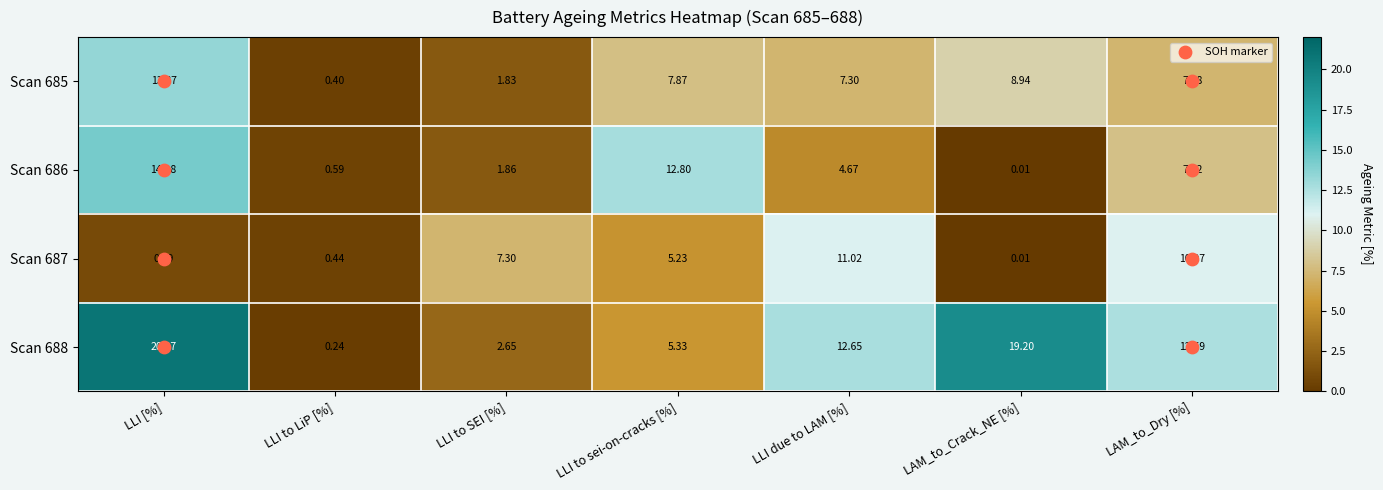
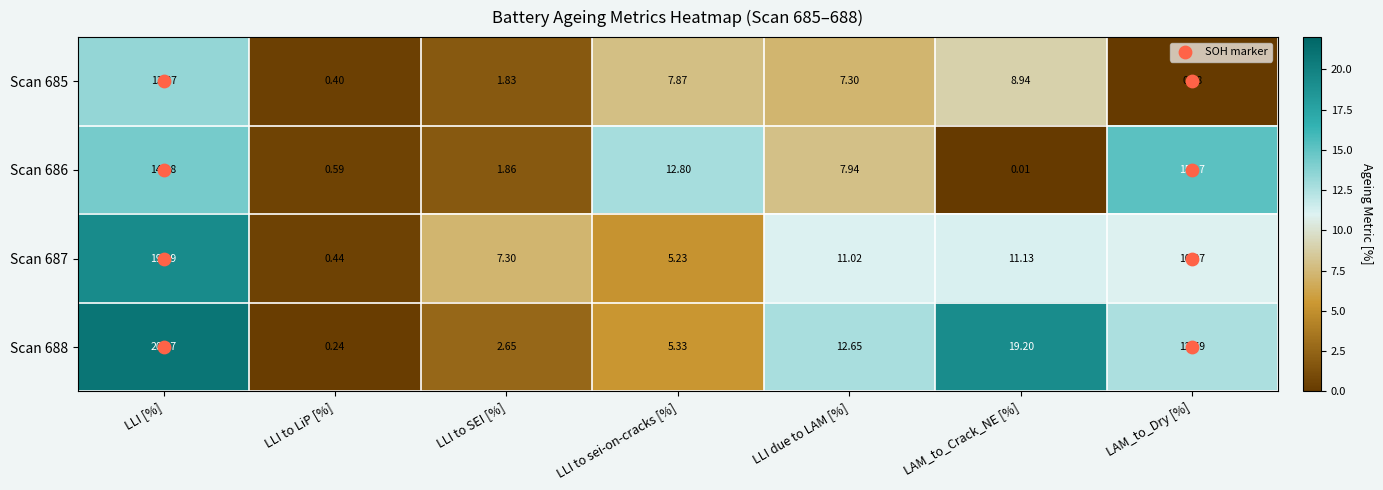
  {
    "Scan 685": {
      "LLI to LiP [%]": 0.40,
      "LLI to SEI [%]": 1.83,
      "LLI to sei-on-cracks [%]": 7.87,
      "LLI due to LAM [%]": 7.30,
      "LAM_to_Crack_NE [%]": 8.94,
-     "LAM_to_Dry [%]": 7.28
+     "LAM_to_Dry [%]": 0.08
    },
    "Scan 686": {
      "LLI to LiP [%]": 0.59,
      "LLI to SEI [%]": 1.86,
      "LLI to sei-on-cracks [%]": 12.80,
-     "LLI due to LAM [%]": 4.67,
+     "LLI due to LAM [%]": 7.94,
      "LAM_to_Crack_NE [%]": 0.01,
-     "LAM_to_Dry [%]": 7.92
+     "LAM_to_Dry [%]": 15.17
    },
    "Scan 687": {
-     "LLI [%]": 0.99,
+     "LLI [%]": 19.29,
      "LLI to LiP [%]": 0.44,
      "LLI to SEI [%]": 7.30,
      "LLI to sei-on-cracks [%]": 5.23,
      "LLI due to LAM [%]": 11.02,
-     "LAM_to_Crack_NE [%]": 0.01
+     "LAM_to_Crack_NE [%]": 11.13
    },
    "Scan 688": {
      "LLI to LiP [%]": 0.24,
      "LLI to SEI [%]": 2.65,
      "LLI to sei-on-cracks [%]": 5.33,
      "LLI due to LAM [%]": 12.65,
      "LAM_to_Crack_NE [%]": 19.20
    }
  }
